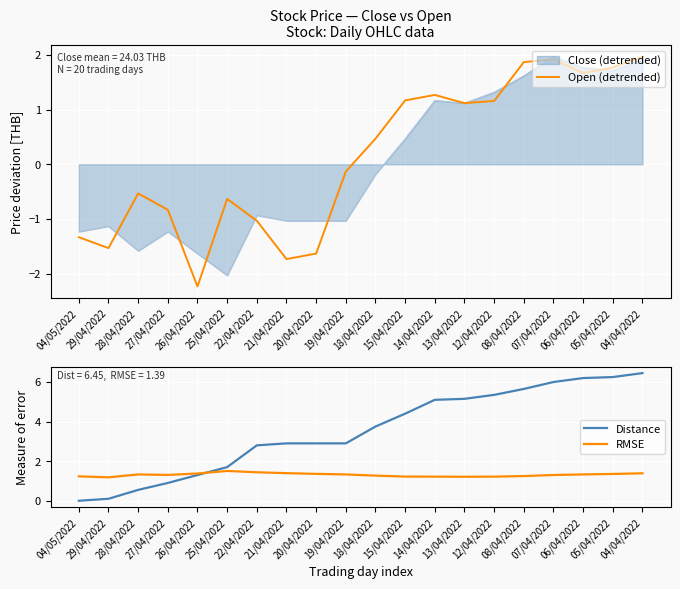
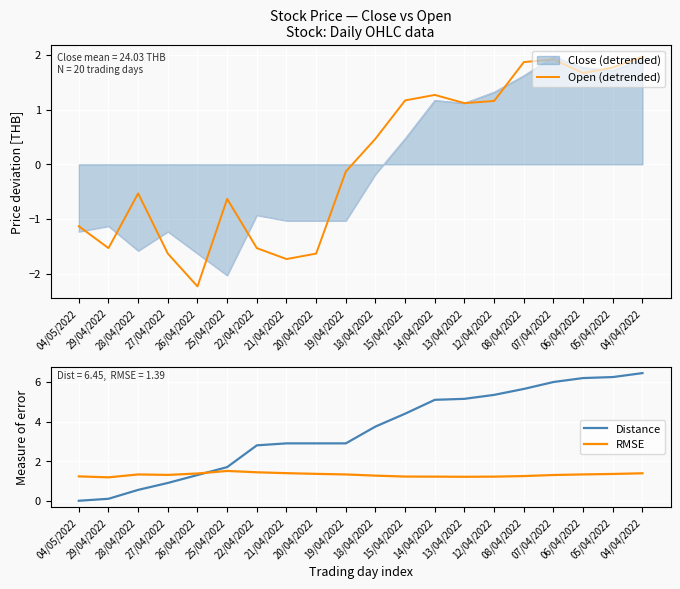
  {
    "Stock Price — Close vs Open Stock: Daily OHLC data": {
      "Open (detrended)": {
-       "04/05/2022": -1.3,
+       "04/05/2022": -1.1,
        "29/04/2022": -1.5,
        "28/04/2022": -0.5,
-       "27/04/2022": -0.8,
+       "27/04/2022": -1.6,
        "26/04/2022": -2.2,
        "25/04/2022": -0.6,
-       "22/04/2022": -1.0,
+       "22/04/2022": -1.5,
        "21/04/2022": -1.7,
        "20/04/2022": -1.6,
        "19/04/2022": -0.1,
        "18/04/2022": 0.5,
        "15/04/2022": 1.2,
        "14/04/2022": 1.3,
        "12/04/2022": 1.2,
        "08/04/2022": 1.9
      }
    }
  }
